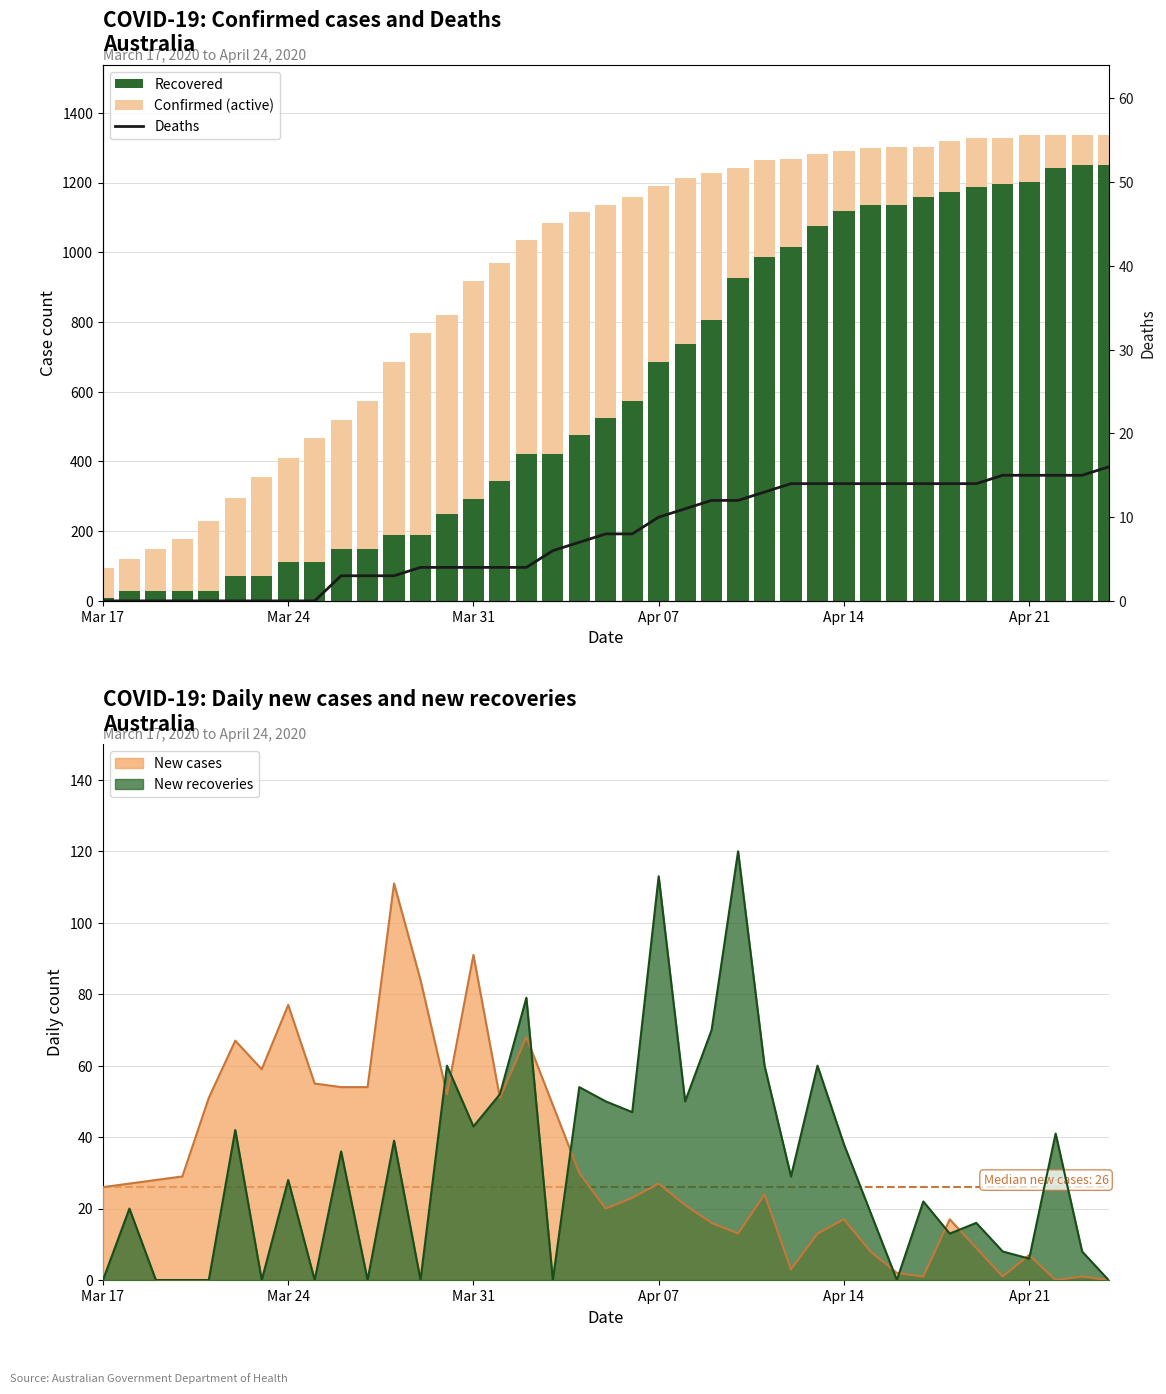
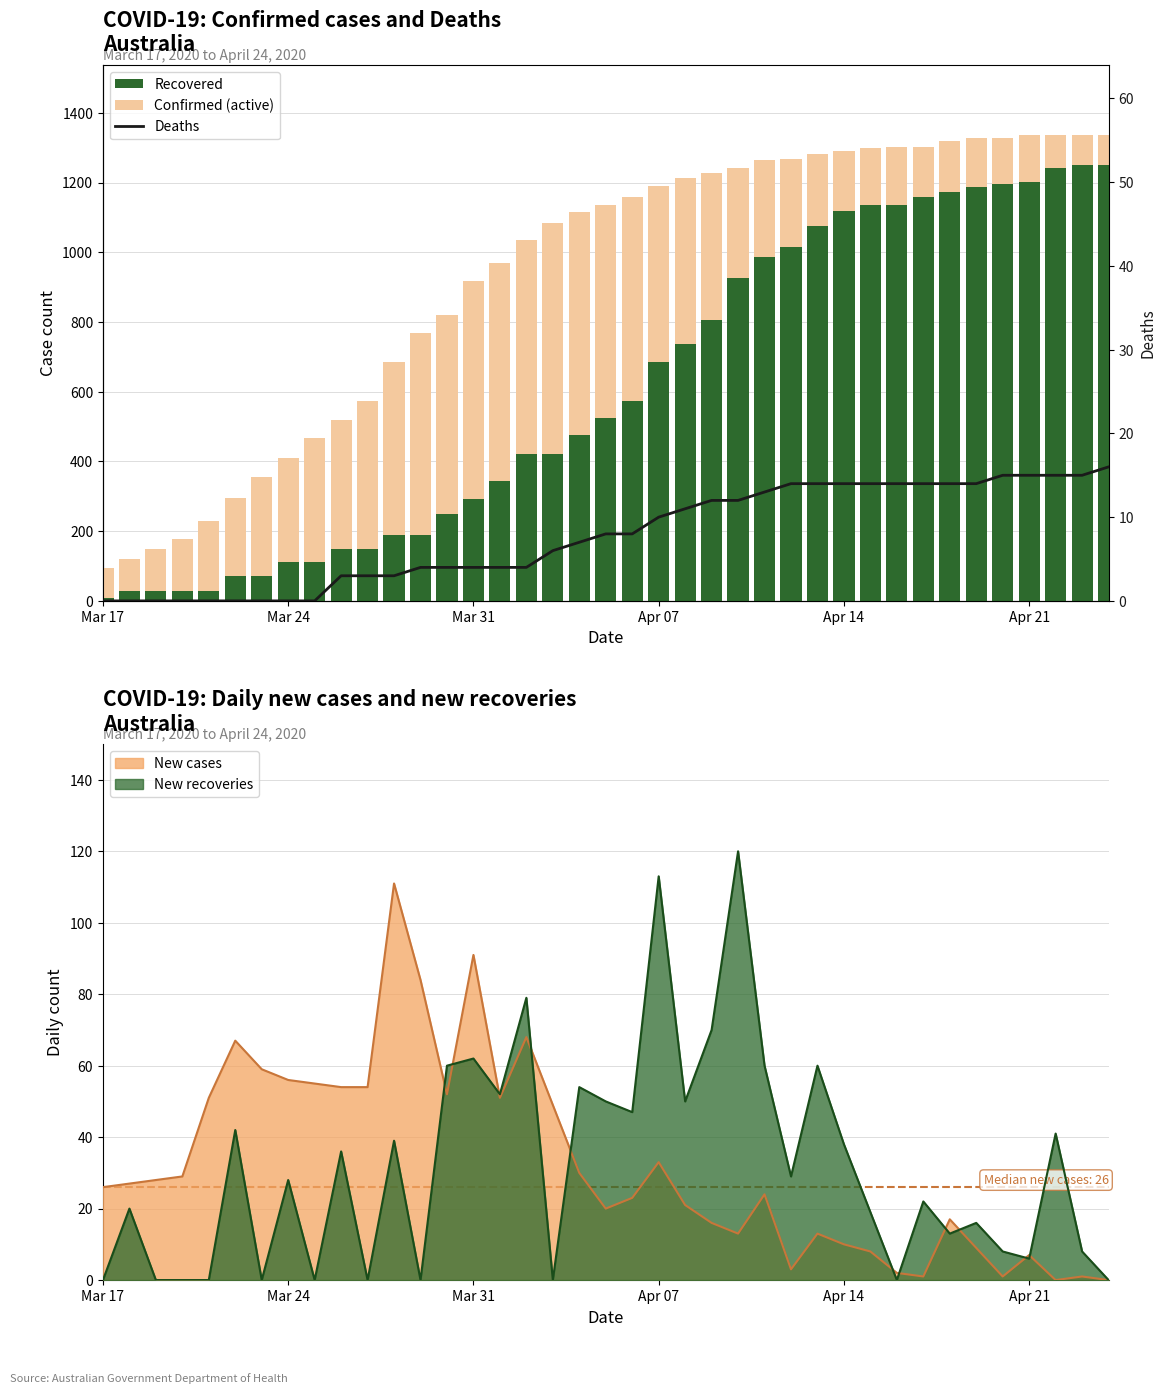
  {
    "COVID-19: Daily new cases and new recoveries Australia": {
      "New cases": {
        "Mar 17": 26,
-       "Mar 24": 77,
+       "Mar 24": 56,
        "Mar 31": 91,
-       "Apr 07": 27,
-       "Apr 14": 17,
+       "Apr 07": 33,
+       "Apr 14": 10,
        "Apr 21": 7
      },
      "New recoveries": {
        "Mar 17": 0,
        "Mar 24": 28,
-       "Mar 31": 43,
+       "Mar 31": 62,
        "Apr 07": 113,
        "Apr 14": 38,
        "Apr 21": 6
      }
    }
  }
